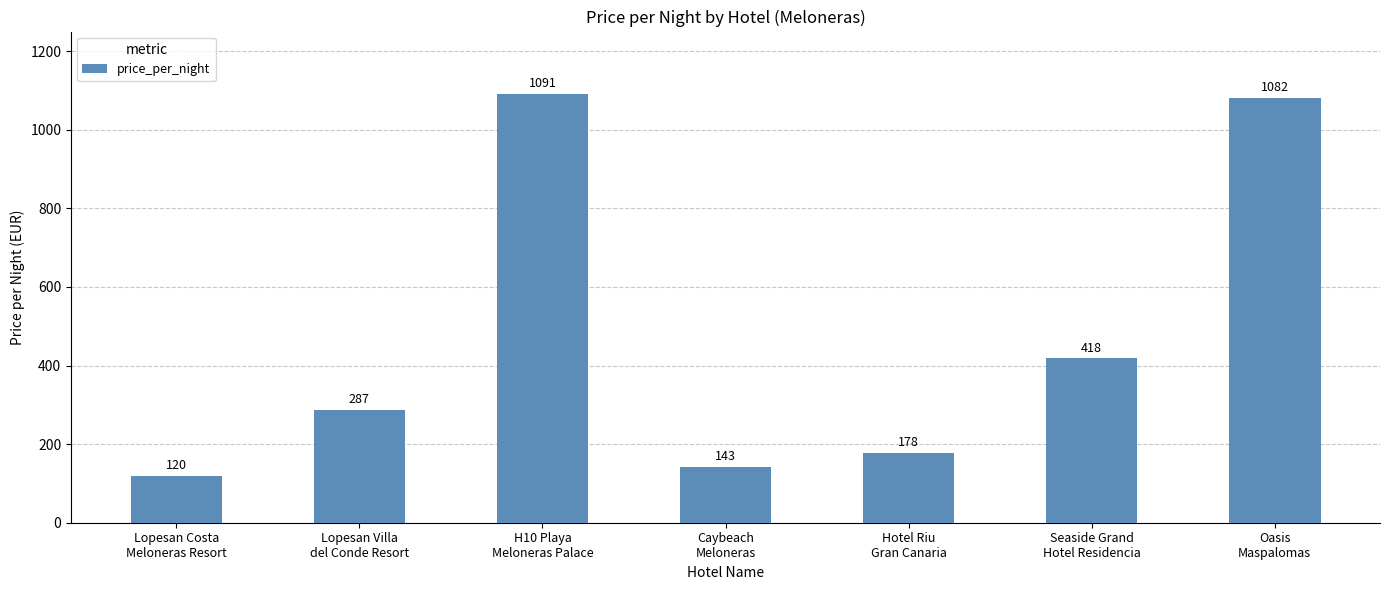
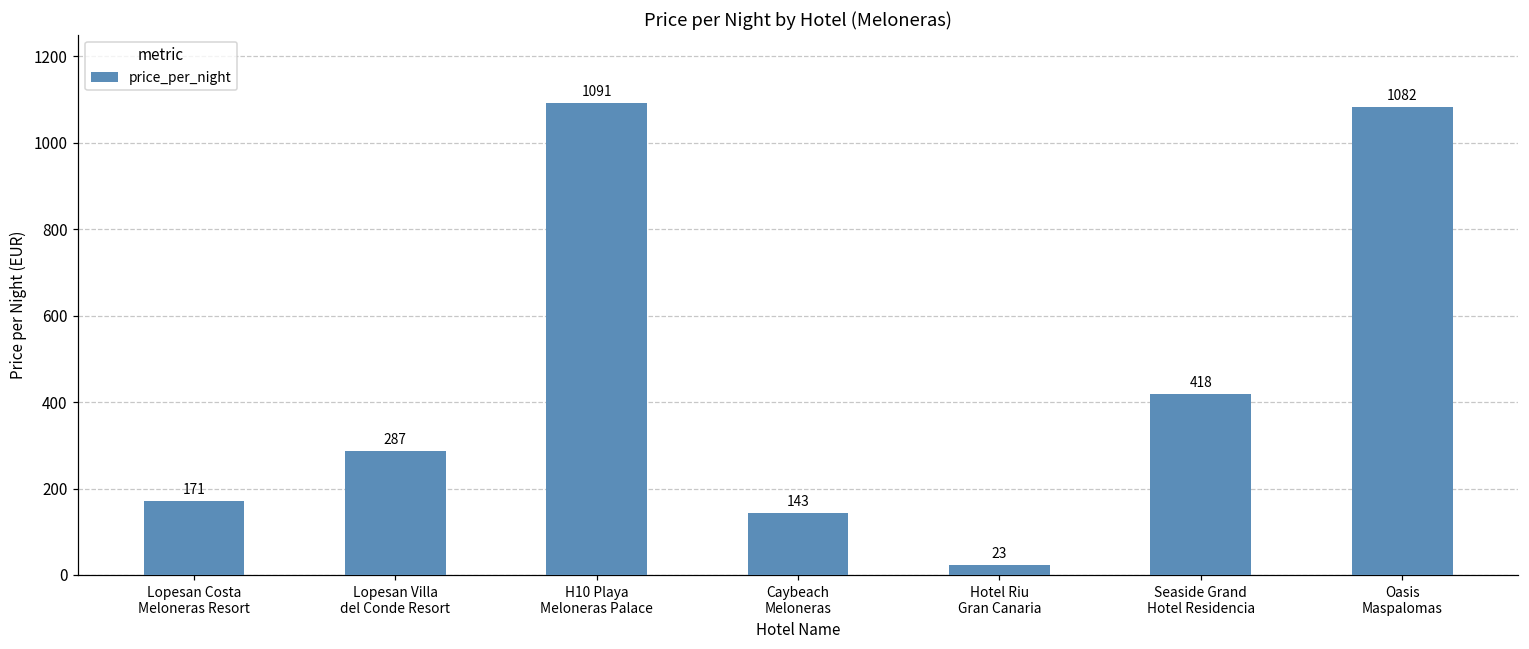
  {
-   "Lopesan Costa Meloneras Resort": 120,
+   "Lopesan Costa Meloneras Resort": 171,
    "Lopesan Villa del Conde Resort": 287,
    "H10 Playa Meloneras Palace": 1091,
    "Caybeach Meloneras": 143,
-   "Hotel Riu Gran Canaria": 178,
+   "Hotel Riu Gran Canaria": 23,
    "Seaside Grand Hotel Residencia": 418,
    "Oasis Maspalomas": 1082
  }
